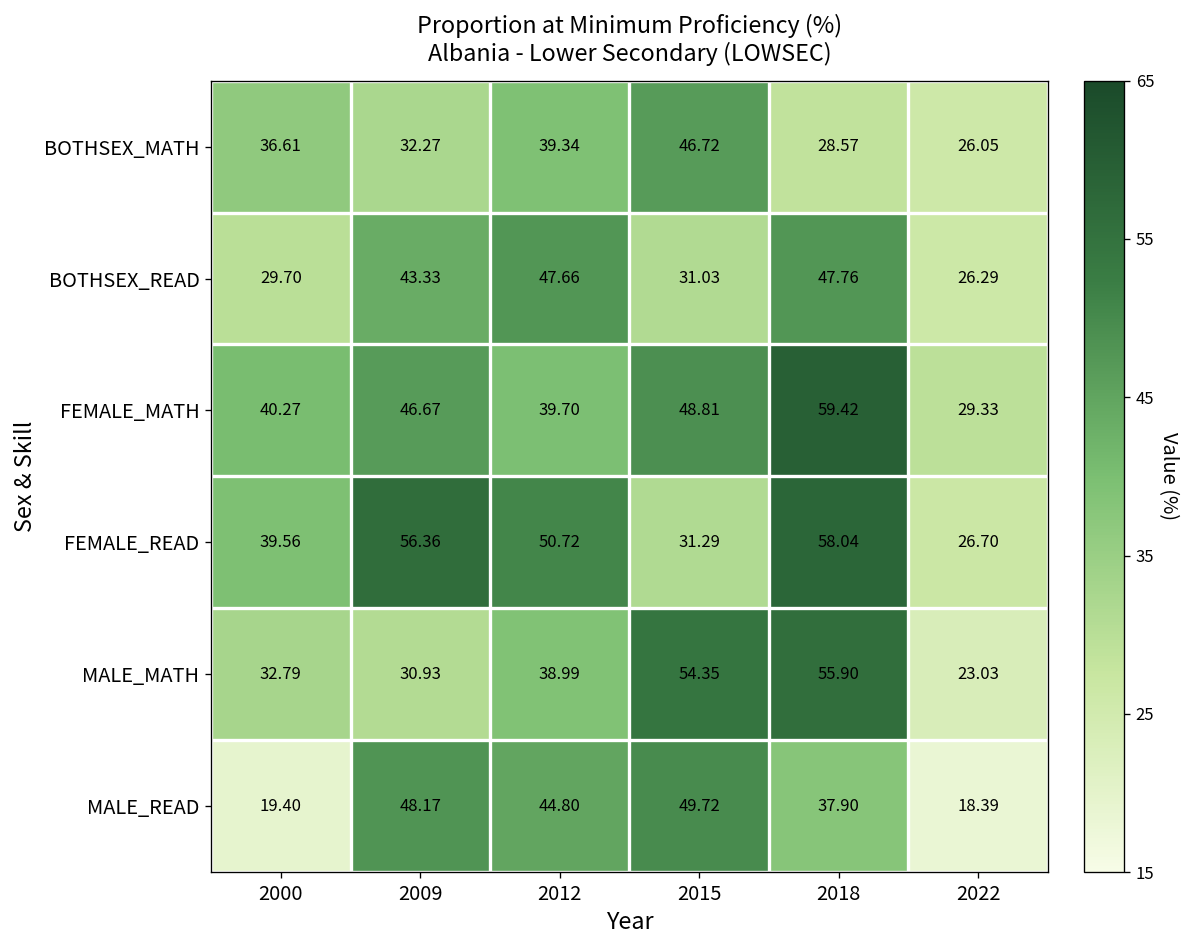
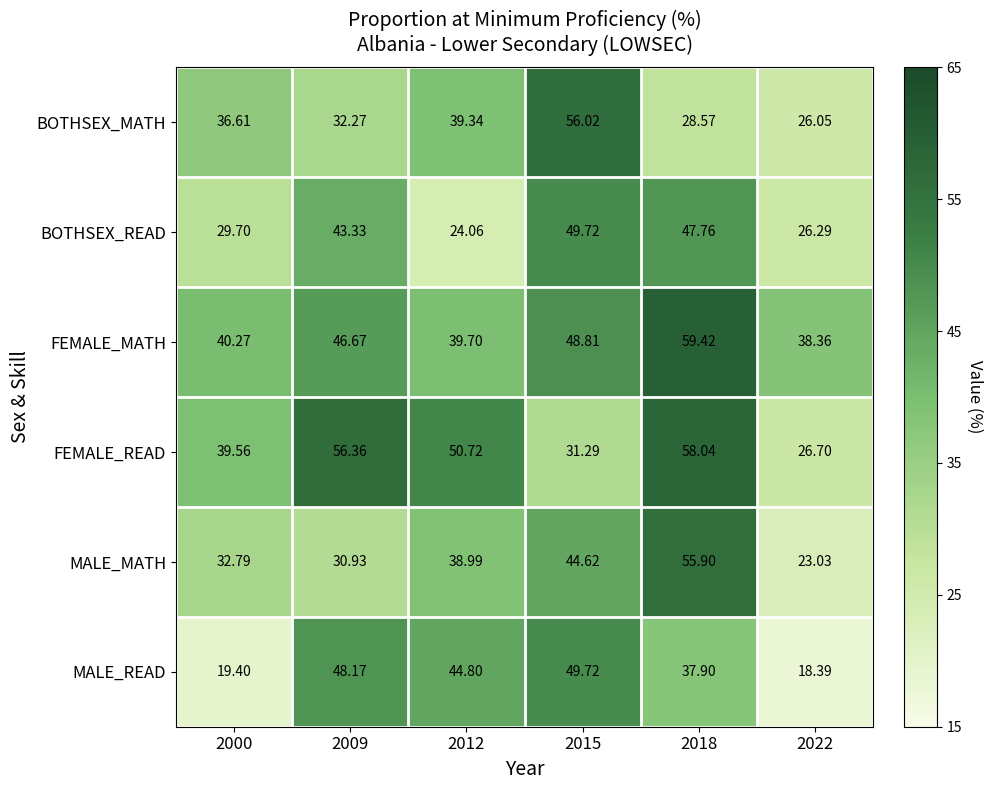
  {
    "BOTHSEX_MATH": {
      "2000": 36.61,
      "2009": 32.27,
      "2012": 39.34,
-     "2015": 46.72,
+     "2015": 56.02,
      "2018": 28.57,
      "2022": 26.05
    },
    "BOTHSEX_READ": {
      "2000": 29.70,
      "2009": 43.33,
-     "2012": 47.66,
-     "2015": 31.03,
+     "2012": 24.06,
+     "2015": 49.72,
      "2018": 47.76,
      "2022": 26.29
    },
    "FEMALE_MATH": {
      "2000": 40.27,
      "2009": 46.67,
      "2012": 39.70,
      "2015": 48.81,
      "2018": 59.42,
-     "2022": 29.33
+     "2022": 38.36
    },
    "FEMALE_READ": {
      "2000": 39.56,
      "2009": 56.36,
      "2012": 50.72,
      "2015": 31.29,
      "2018": 58.04,
      "2022": 26.70
    },
    "MALE_MATH": {
      "2000": 32.79,
      "2009": 30.93,
      "2012": 38.99,
-     "2015": 54.35,
+     "2015": 44.62,
      "2018": 55.90,
      "2022": 23.03
    },
    "MALE_READ": {
      "2000": 19.40,
      "2009": 48.17,
      "2012": 44.80,
      "2015": 49.72,
      "2018": 37.90,
      "2022": 18.39
    }
  }
